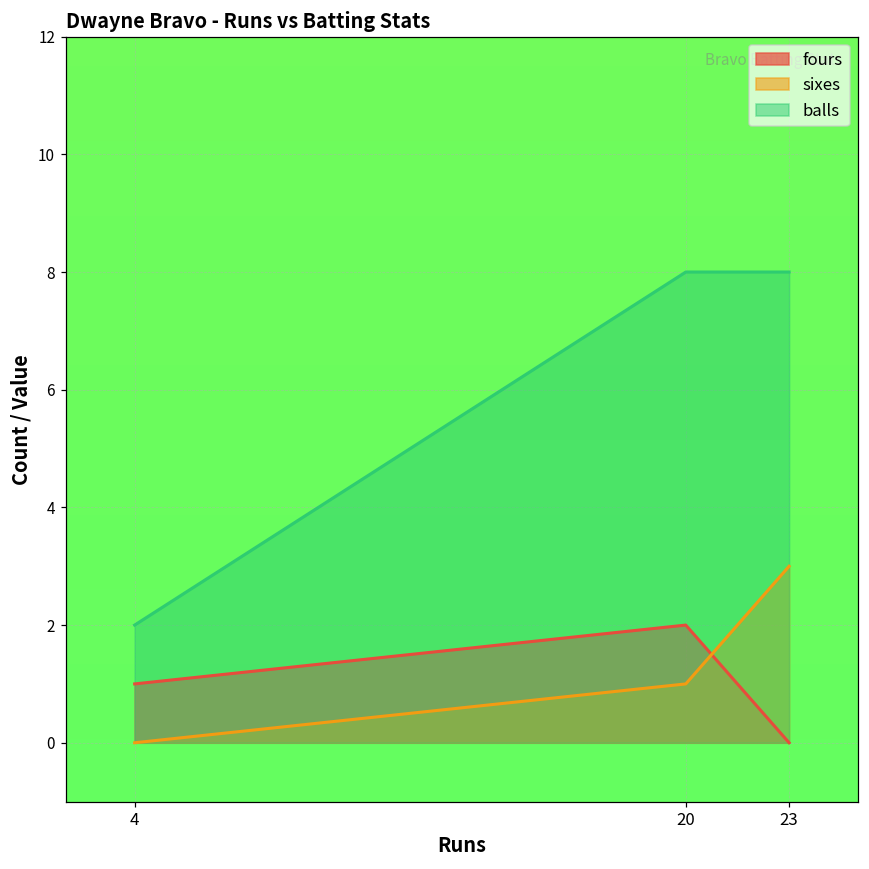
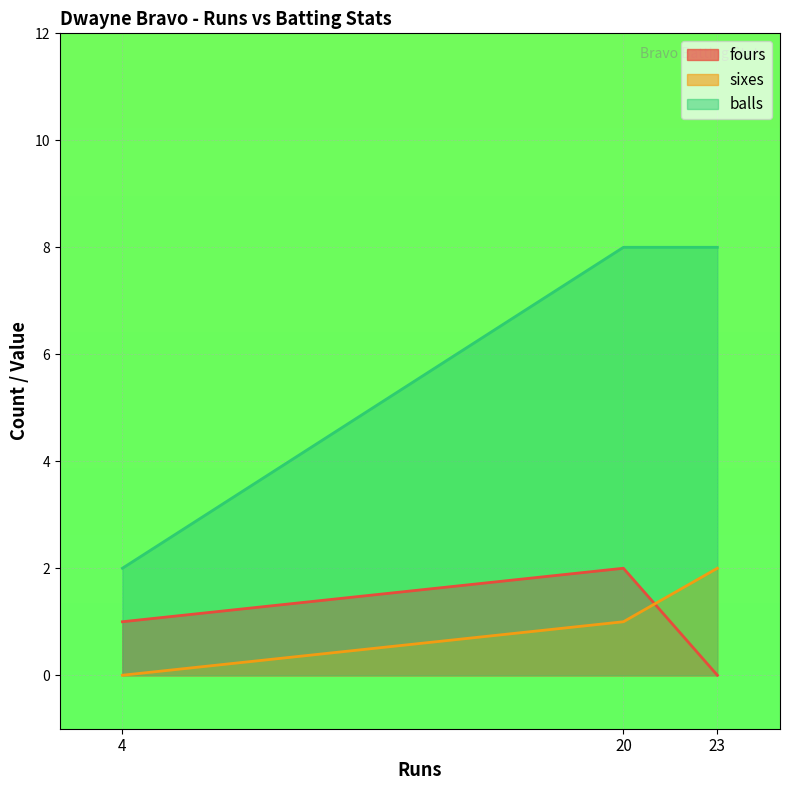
  {
    "fours": {
      "4": 1,
      "20": 2,
      "23": 0
    },
    "sixes": {
      "4": 0,
      "20": 1,
-     "23": 3
+     "23": 2
    },
    "balls": {
      "4": 2,
      "20": 8,
      "23": 8
    }
  }
